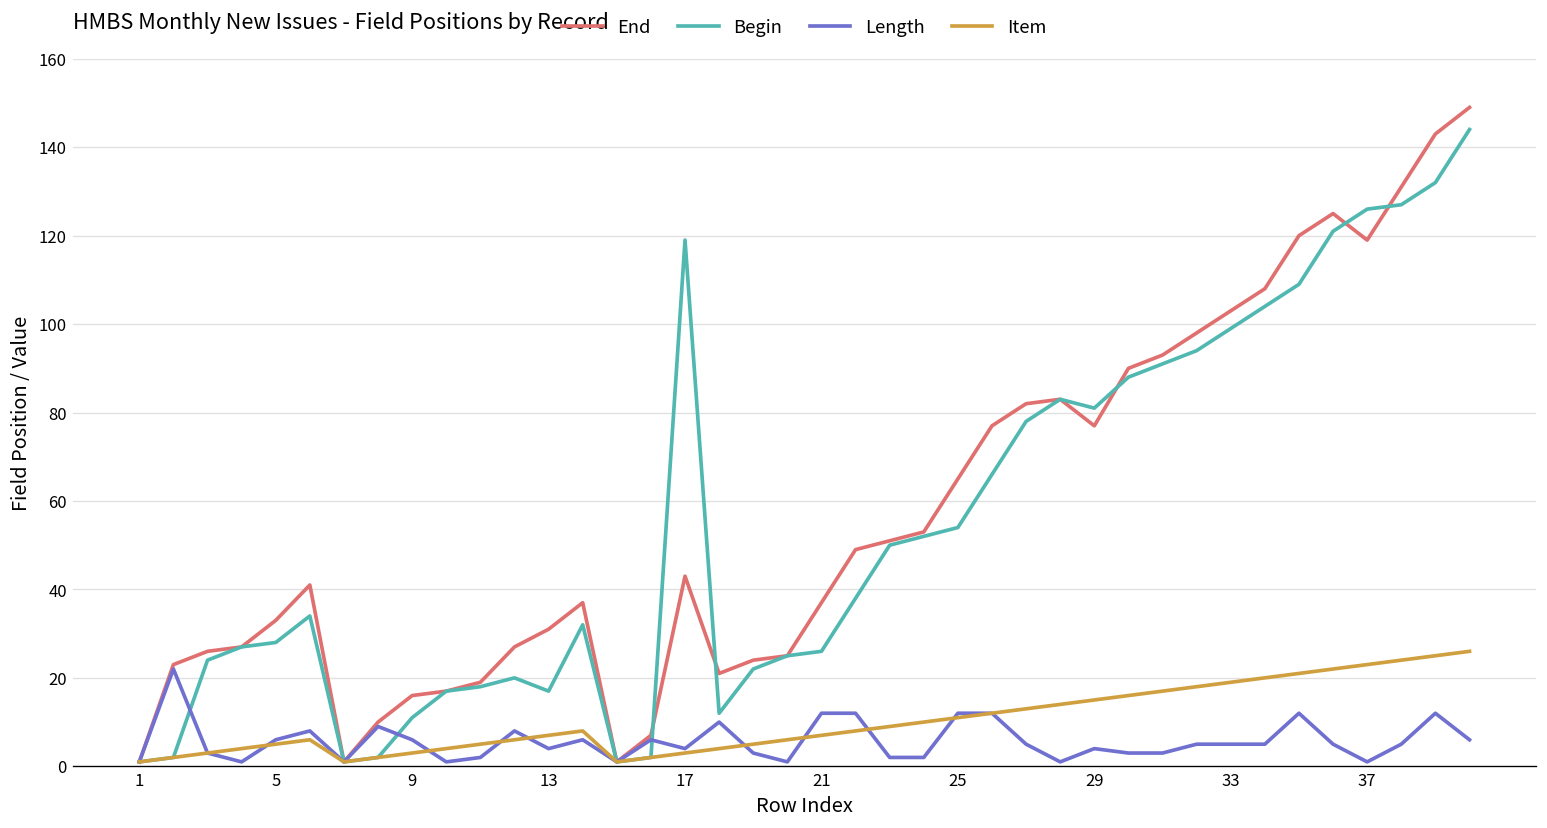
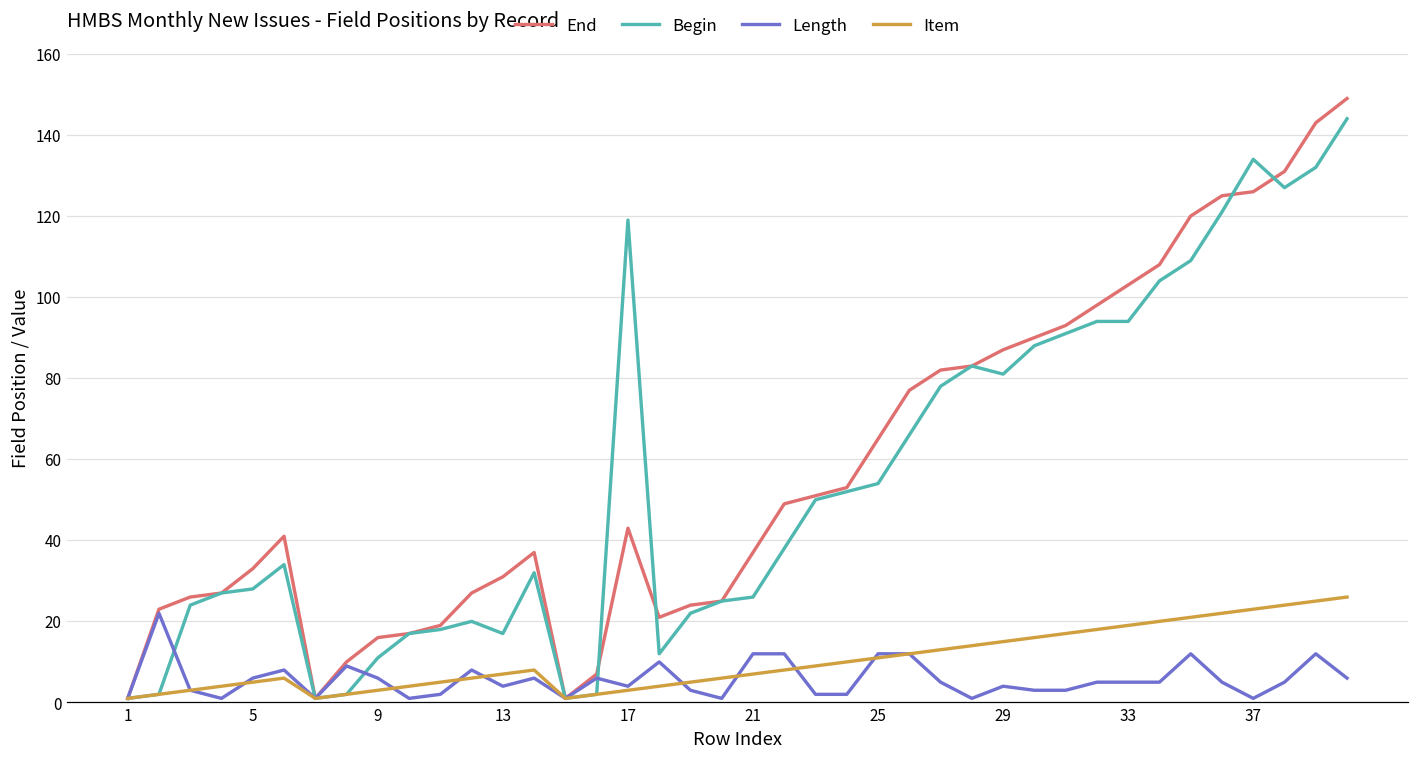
  {
    "End": {
      "5": 33,
      "9": 16,
      "13": 31,
      "17": 43,
      "21": 37,
      "25": 65,
-     "29": 77,
+     "29": 87,
      "33": 103,
-     "37": 119
+     "37": 126
    },
    "Begin": {
      "5": 28,
      "9": 11,
      "13": 17,
      "17": 119,
      "21": 26,
      "25": 54,
      "29": 81,
-     "33": 99,
-     "37": 126
+     "33": 94,
+     "37": 134
    },
    "Length": {
      "5": 6,
      "9": 6,
      "13": 4,
      "17": 4,
      "21": 12,
      "25": 12,
      "29": 4,
      "33": 5,
      "37": 1
    },
    "Item": {
      "5": 5,
      "9": 3,
      "13": 7,
      "17": 3,
      "21": 7,
      "25": 11,
      "29": 15,
      "33": 19,
      "37": 23
    }
  }
